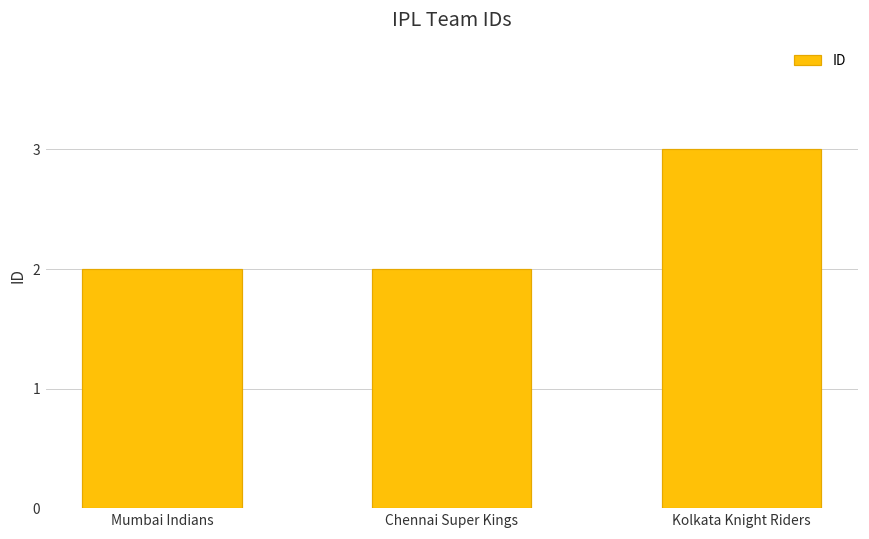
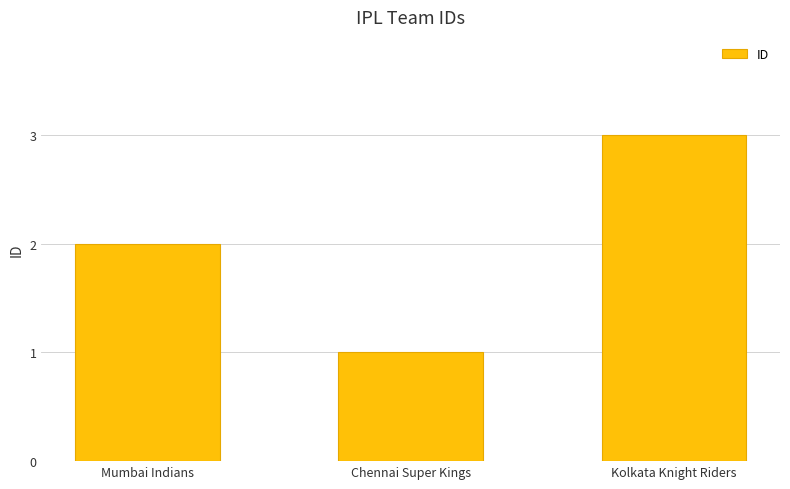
  {
    "Mumbai Indians": 2,
-   "Chennai Super Kings": 2,
+   "Chennai Super Kings": 1,
    "Kolkata Knight Riders": 3
  }
